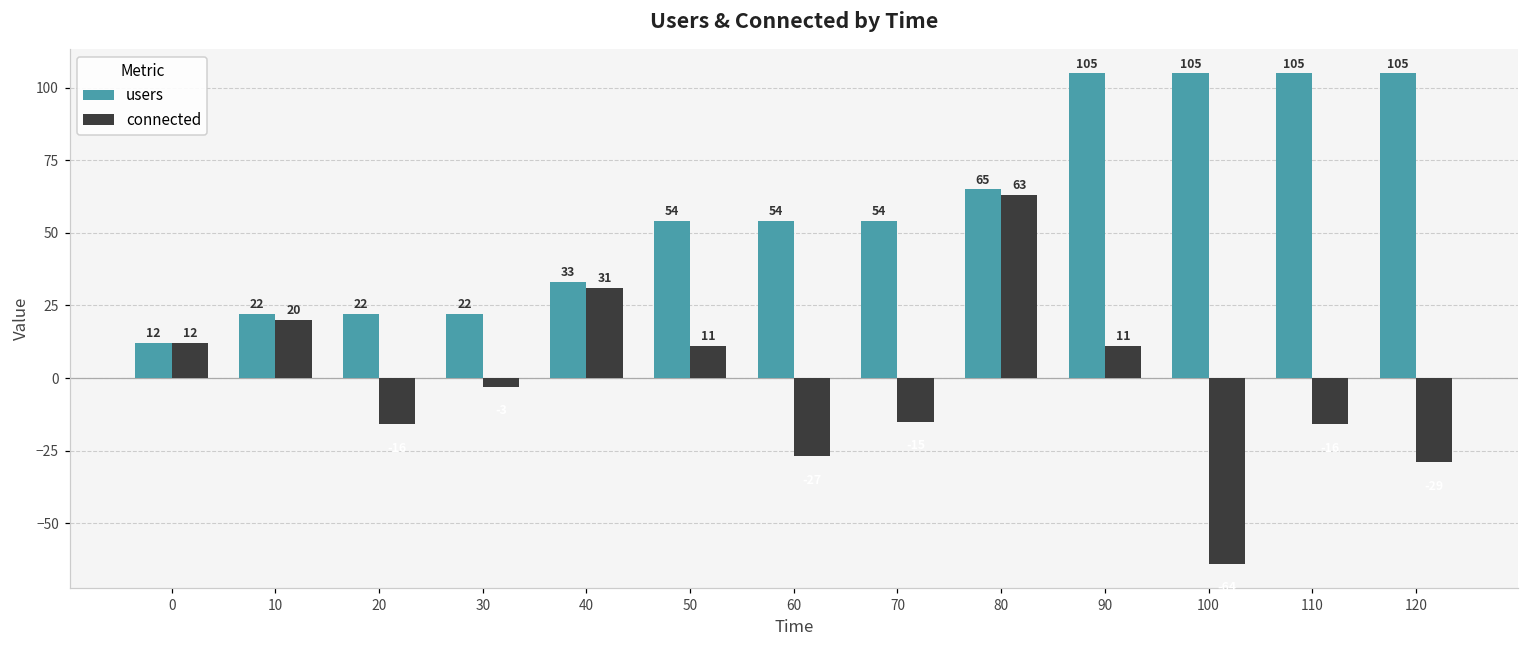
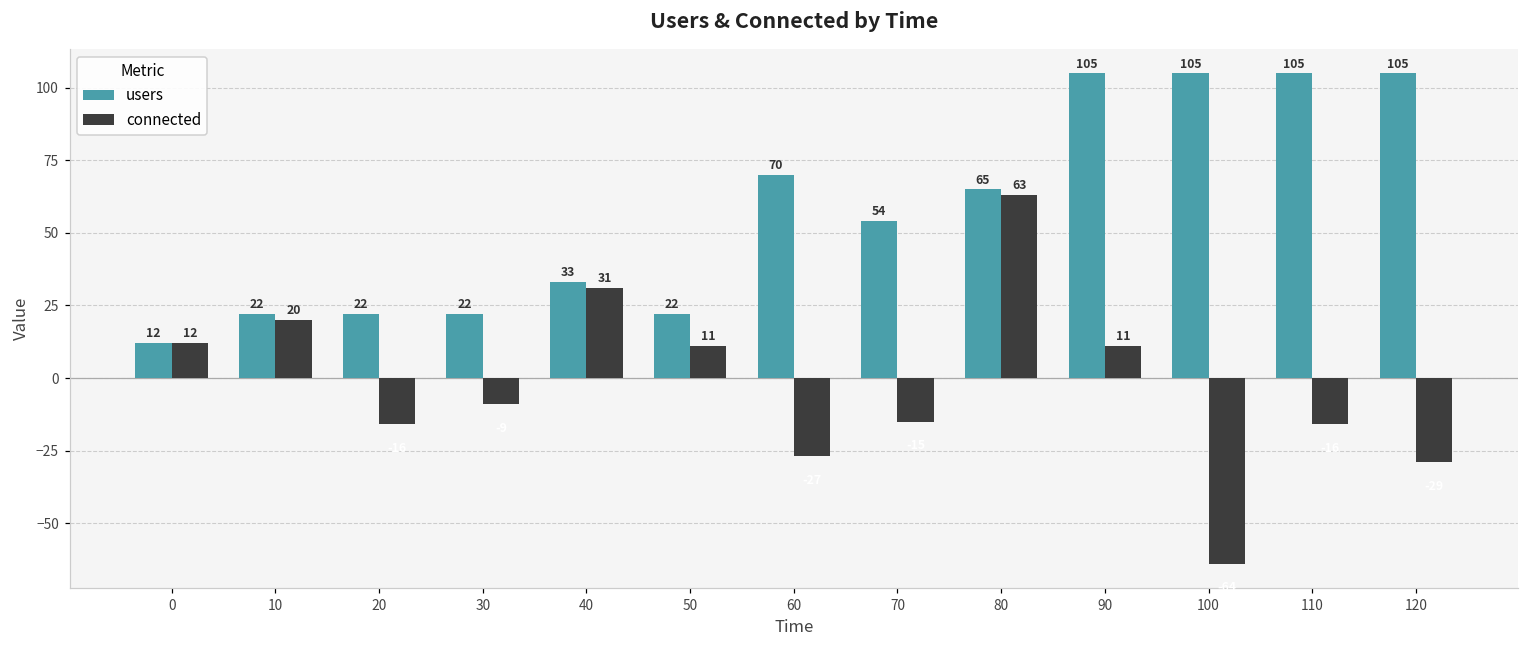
  {
    "users": {
      "0": 12,
      "10": 22,
      "20": 22,
      "30": 22,
      "40": 33,
-     "50": 54,
-     "60": 54,
+     "50": 22,
+     "60": 70,
      "70": 54,
      "80": 65,
      "90": 105,
      "100": 105,
      "110": 105,
      "120": 105
    },
    "connected": {
      "20": -16,
-     "30": -3,
+     "30": -9,
      "60": -27,
      "70": -15,
      "100": -64,
      "110": -16,
      "120": -29
    }
  }
